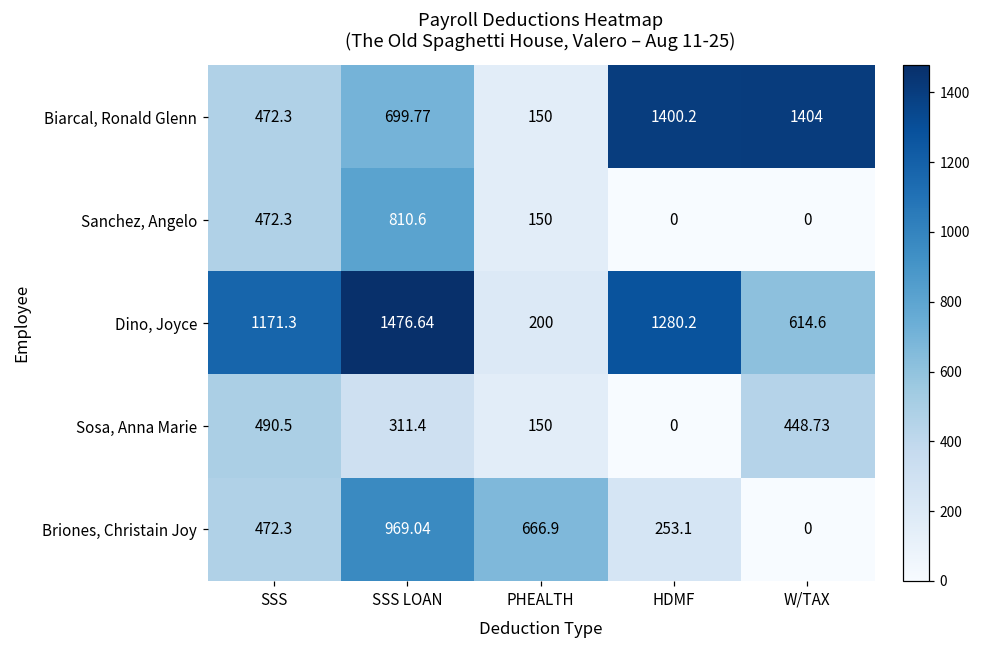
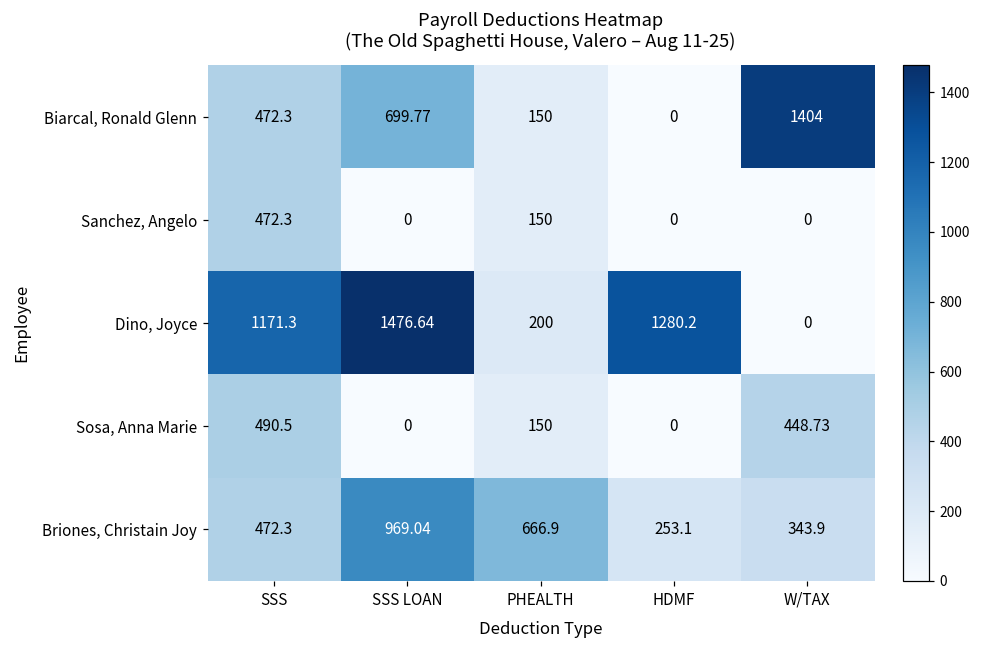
  {
    "Biarcal, Ronald Glenn": {
      "SSS": 472.3,
      "SSS LOAN": 699.77,
      "PHEALTH": 150,
-     "HDMF": 1400.2,
+     "HDMF": 0,
      "W/TAX": 1404
    },
    "Sanchez, Angelo": {
      "SSS": 472.3,
-     "SSS LOAN": 810.6,
+     "SSS LOAN": 0,
      "PHEALTH": 150,
      "HDMF": 0,
      "W/TAX": 0
    },
    "Dino, Joyce": {
      "SSS": 1171.3,
      "SSS LOAN": 1476.64,
      "PHEALTH": 200,
      "HDMF": 1280.2,
-     "W/TAX": 614.6
+     "W/TAX": 0
    },
    "Sosa, Anna Marie": {
      "SSS": 490.5,
-     "SSS LOAN": 311.4,
+     "SSS LOAN": 0,
      "PHEALTH": 150,
      "HDMF": 0,
      "W/TAX": 448.73
    },
    "Briones, Christain Joy": {
      "SSS": 472.3,
      "SSS LOAN": 969.04,
      "PHEALTH": 666.9,
      "HDMF": 253.1,
-     "W/TAX": 0
+     "W/TAX": 343.9
    }
  }
